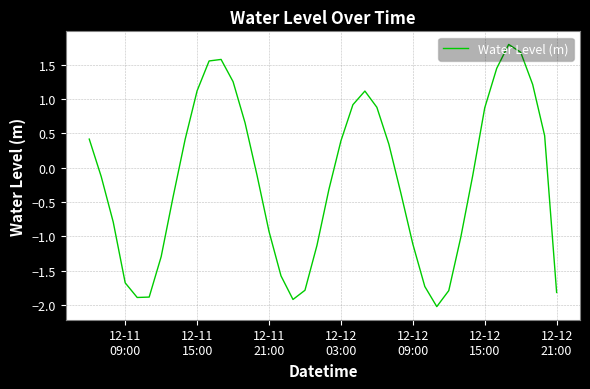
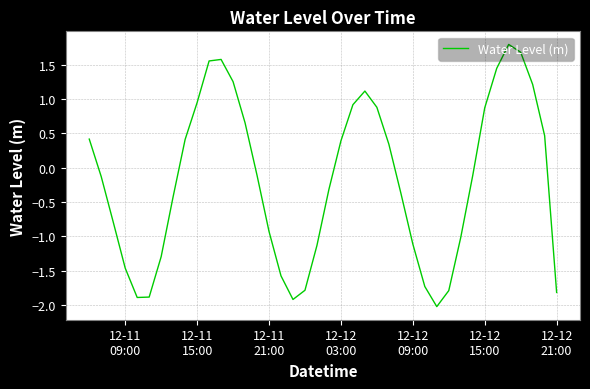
  {
-   "12-11 09:00": -1.7,
-   "12-11 15:00": 1.1,
+   "12-11 09:00": -1.5,
+   "12-11 15:00": 0.9,
    "12-11 21:00": -0.9,
    "12-12 03:00": 0.4,
    "12-12 09:00": -1.1,
    "12-12 15:00": 0.9,
    "12-12 21:00": -1.8
  }
